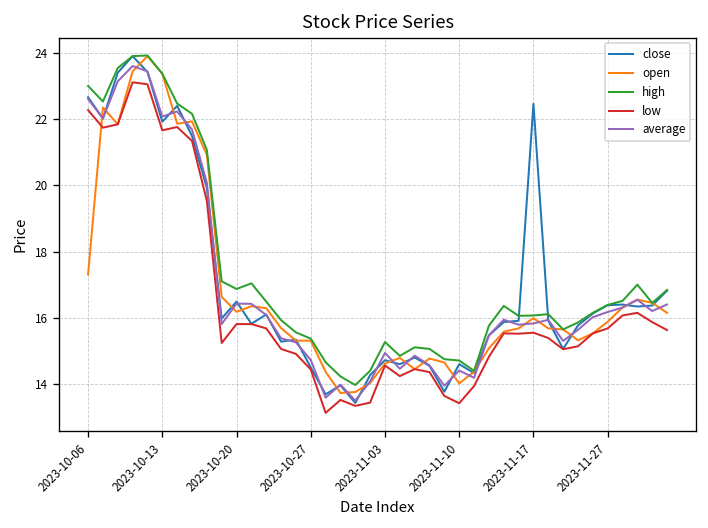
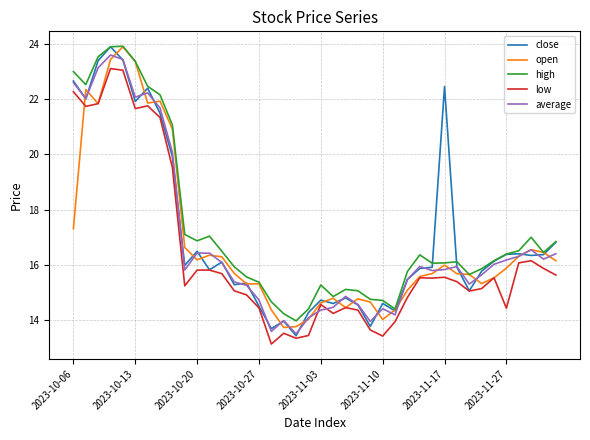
  {
    "close": {
      "2023-10-13": 21.9,
      "2023-11-03": 14.7,
      "2023-11-10": 14.6,
      "2023-11-17": 22.5
    },
    "open": {
      "2023-10-06": 17.3,
      "2023-10-20": 16.2,
      "2023-11-10": 14.0,
      "2023-11-27": 15.9
    },
    "high": {
      "2023-10-06": 23.0,
      "2023-10-20": 16.9,
      "2023-11-03": 15.3,
      "2023-11-10": 14.7
    },
    "low": {
      "2023-10-06": 22.3,
      "2023-10-13": 21.7,
      "2023-10-20": 15.8,
      "2023-11-10": 13.4,
      "2023-11-17": 15.6,
-     "2023-11-27": 15.7
+     "2023-11-27": 14.4
    },
    "average": {
      "2023-10-13": 22.1,
      "2023-10-27": 14.7,
-     "2023-11-03": 14.9,
+     "2023-11-03": 14.4,
      "2023-11-10": 14.4,
      "2023-11-17": 15.8,
      "2023-11-27": 16.2
    }
  }
